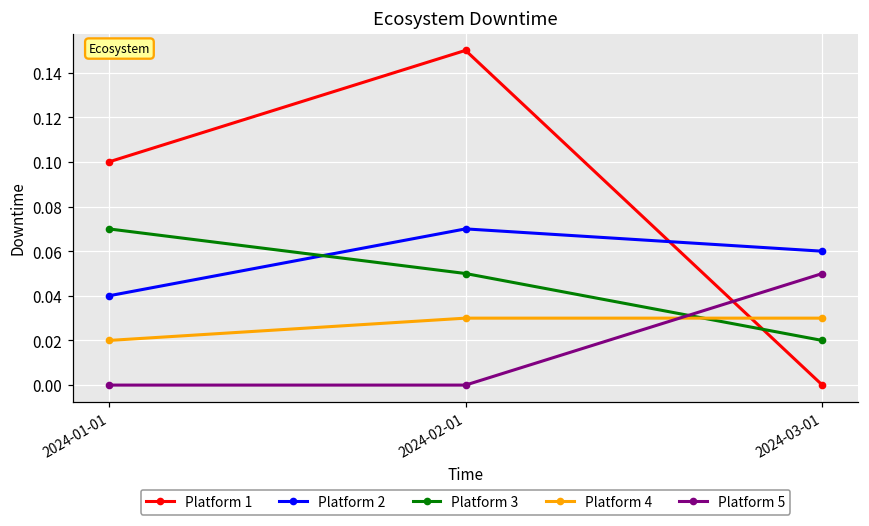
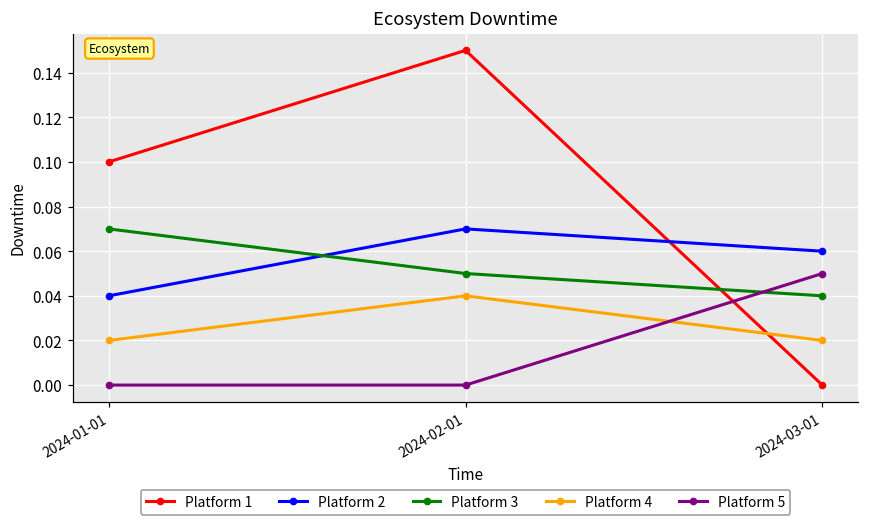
  {
    "Platform 1": {
      "2024-01-01": 0.10,
      "2024-02-01": 0.15,
      "2024-03-01": 0.00
    },
    "Platform 2": {
      "2024-01-01": 0.04,
      "2024-02-01": 0.07,
      "2024-03-01": 0.06
    },
    "Platform 3": {
      "2024-01-01": 0.07,
      "2024-02-01": 0.05,
-     "2024-03-01": 0.02
+     "2024-03-01": 0.04
    },
    "Platform 4": {
      "2024-01-01": 0.02,
-     "2024-02-01": 0.03,
-     "2024-03-01": 0.03
+     "2024-02-01": 0.04,
+     "2024-03-01": 0.02
    },
    "Platform 5": {
      "2024-01-01": 0.00,
      "2024-02-01": 0.00,
      "2024-03-01": 0.05
    }
  }
